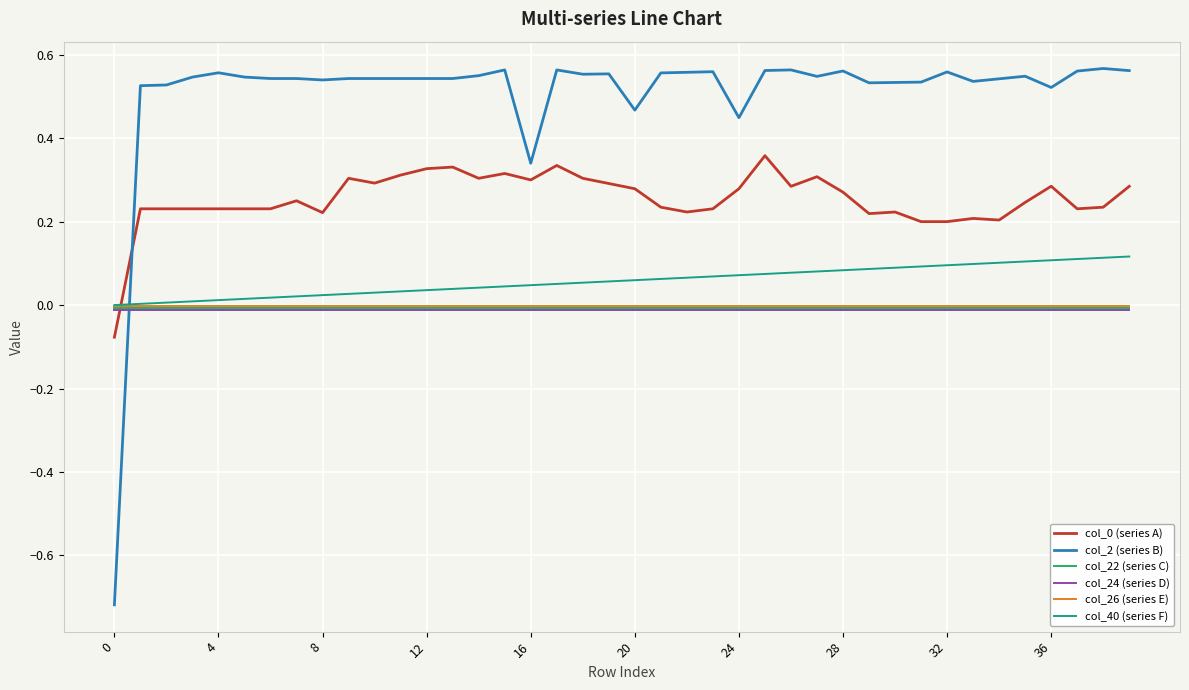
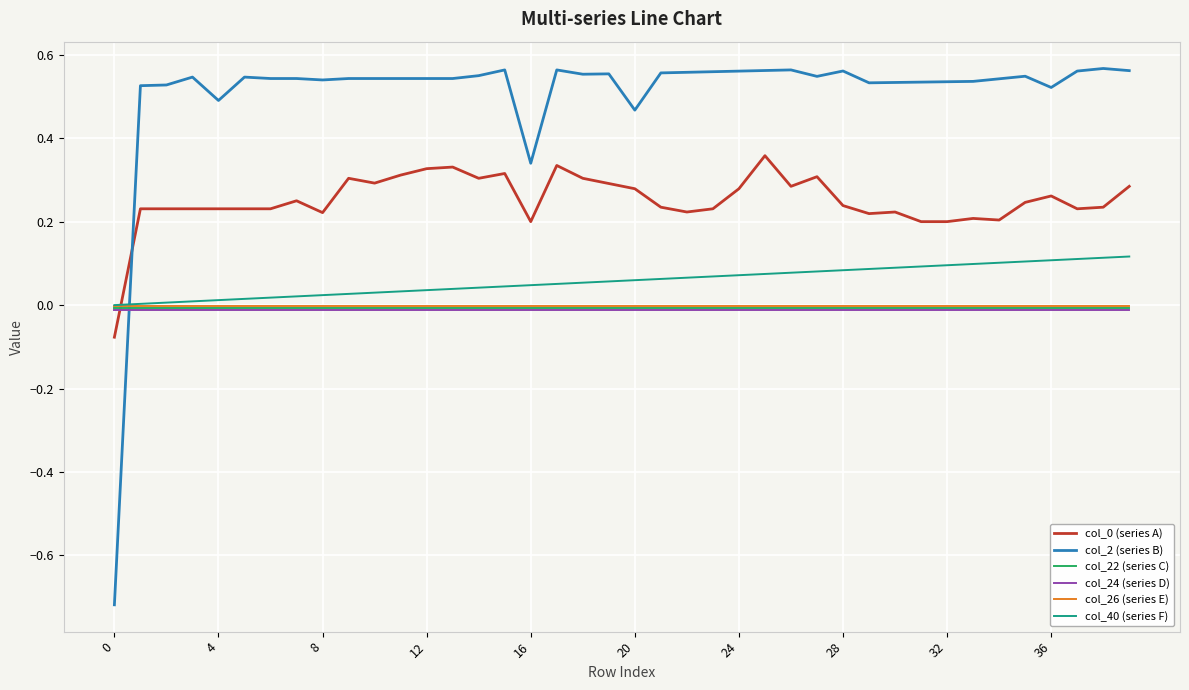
  {
    "col_0 (series A)": {
      "0": -0.08,
      "4": 0.23,
      "8": 0.22,
      "12": 0.33,
-     "16": 0.3,
+     "16": 0.2,
      "20": 0.28,
      "24": 0.28,
-     "28": 0.27,
+     "28": 0.24,
      "32": 0.20,
-     "36": 0.28
+     "36": 0.26
    },
    "col_2 (series B)": {
      "0": -0.72,
-     "4": 0.56,
+     "4": 0.49,
      "8": 0.54,
      "12": 0.54,
      "16": 0.34,
      "20": 0.47,
-     "24": 0.45,
+     "24": 0.56,
      "28": 0.56,
-     "32": 0.56,
+     "32": 0.54,
      "36": 0.52
    }
  }
